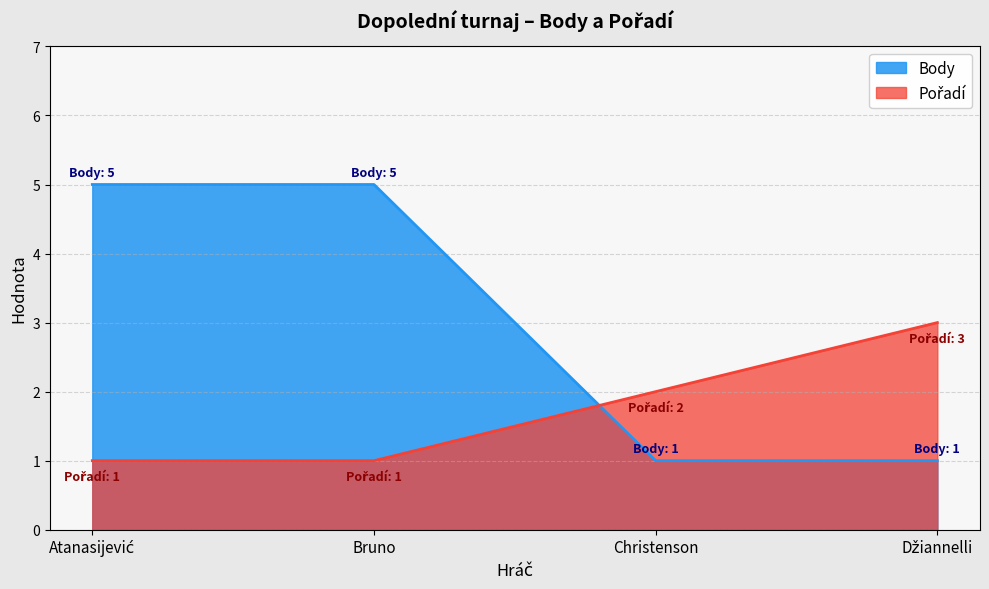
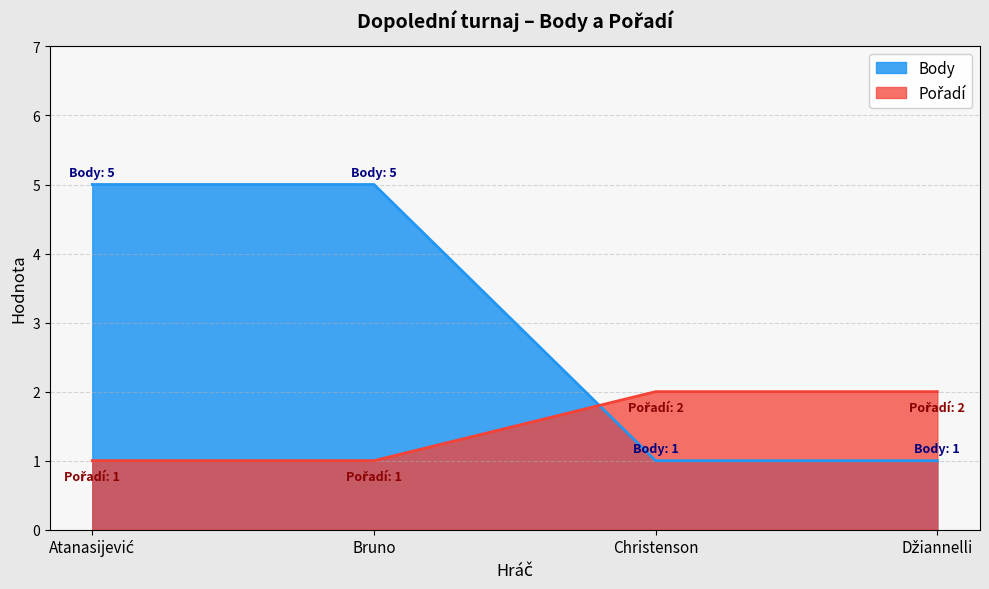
  {
    "Body": {
      "Atanasijević": 5,
      "Bruno": 5,
      "Christenson": 1,
      "Džiannelli": 1
    },
    "Pořadí": {
      "Atanasijević": 1,
      "Bruno": 1,
      "Christenson": 2,
-     "Džiannelli": 3
+     "Džiannelli": 2
    }
  }
